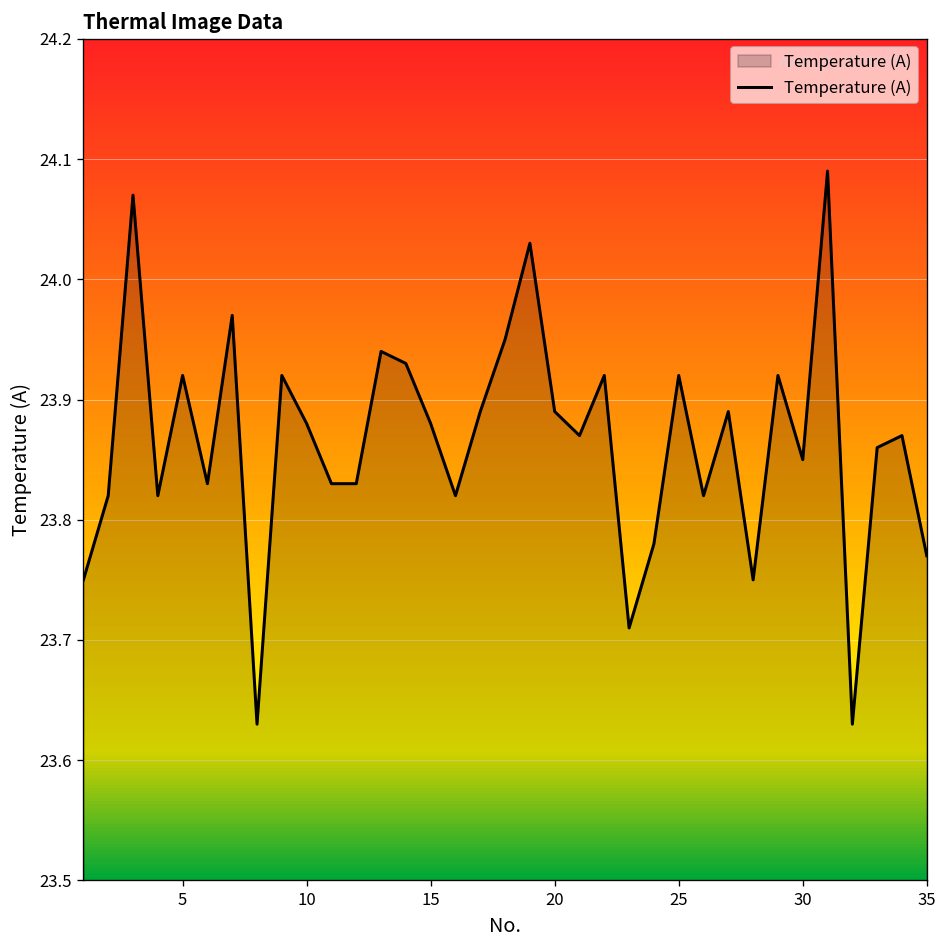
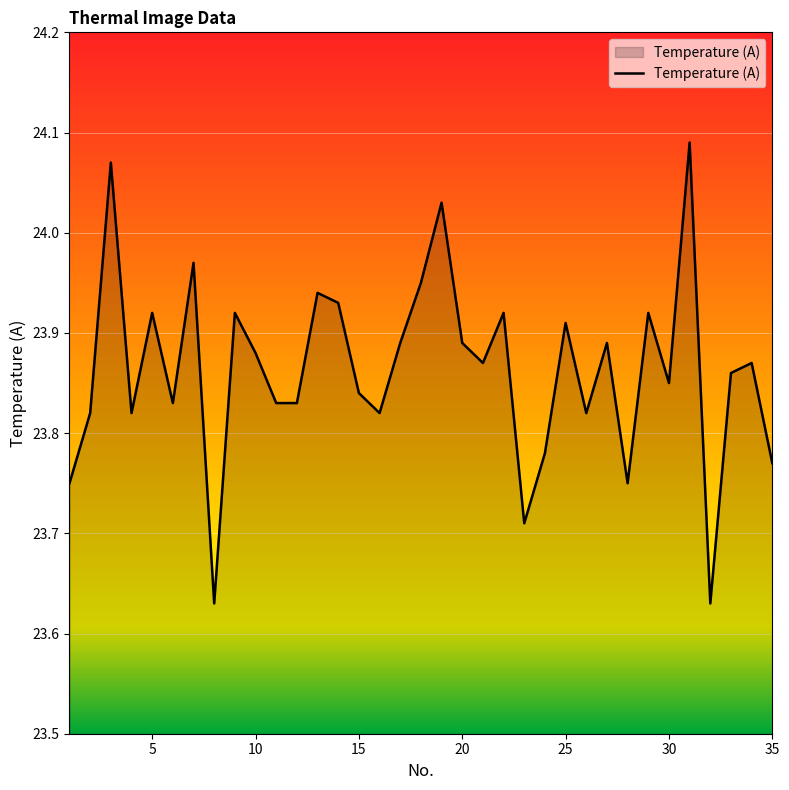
  {
    "5": 23.92,
    "10": 23.88,
-   "15": 23.88,
+   "15": 23.84,
    "20": 23.89,
-   "25": 23.92,
+   "25": 23.91,
    "30": 23.85,
    "35": 23.77
  }
